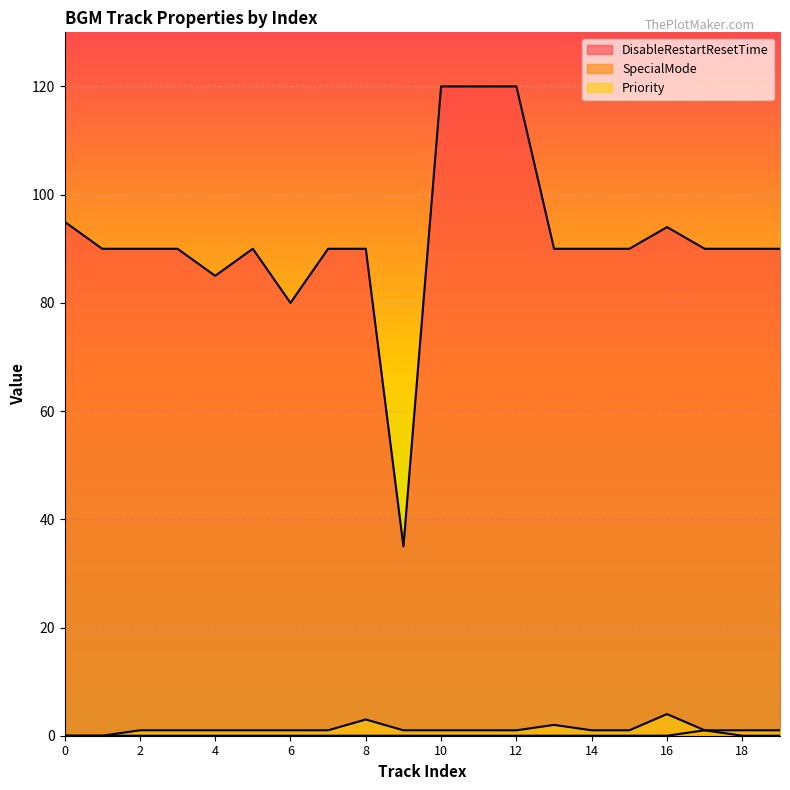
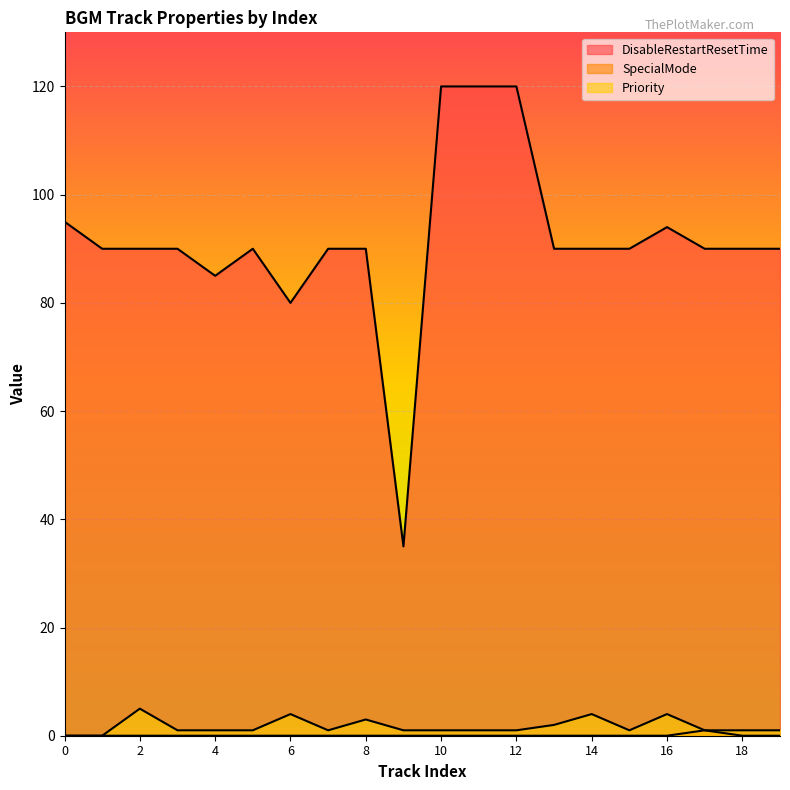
  {
    "DisableRestartResetTime": {
      "0": 95,
      "2": 90,
      "4": 85,
      "6": 80,
      "8": 90,
      "10": 120,
      "12": 120,
      "14": 90,
      "16": 94,
      "18": 90
    },
    "SpecialMode": {
      "2": 0,
      "4": 0,
      "6": 0,
      "8": 0,
      "10": 0,
      "12": 0,
      "14": 0,
      "16": 0,
      "18": 0
    },
    "Priority": {
-     "2": 1,
+     "2": 5,
      "4": 1,
-     "6": 1,
+     "6": 4,
      "8": 3,
      "10": 1,
      "12": 1,
-     "14": 1,
+     "14": 4,
      "16": 4,
      "18": 1
    }
  }
